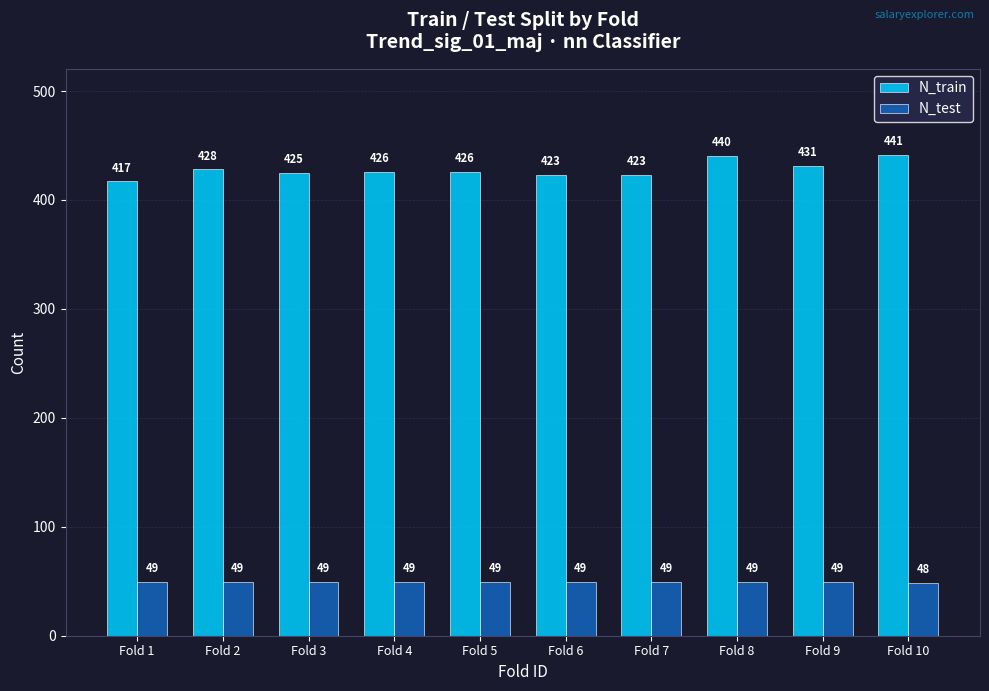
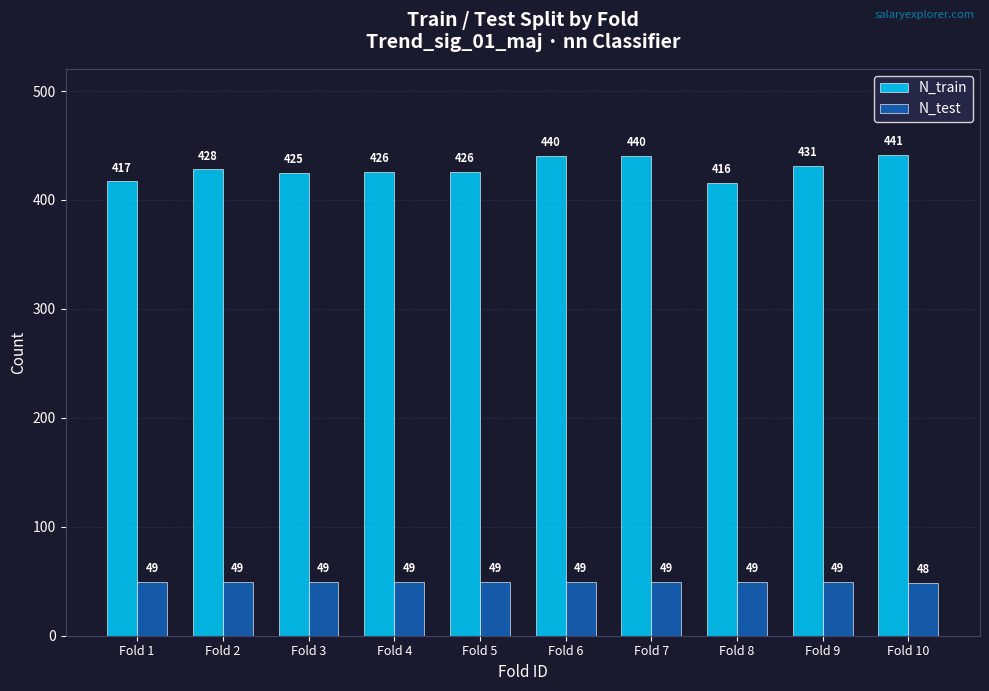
  {
    "N_train": {
      "Fold 1": 417,
      "Fold 2": 428,
      "Fold 3": 425,
      "Fold 4": 426,
      "Fold 5": 426,
-     "Fold 6": 423,
-     "Fold 7": 423,
-     "Fold 8": 440,
+     "Fold 6": 440,
+     "Fold 7": 440,
+     "Fold 8": 416,
      "Fold 9": 431,
      "Fold 10": 441
    },
    "N_test": {
      "Fold 1": 49,
      "Fold 2": 49,
      "Fold 3": 49,
      "Fold 4": 49,
      "Fold 5": 49,
      "Fold 6": 49,
      "Fold 7": 49,
      "Fold 8": 49,
      "Fold 9": 49,
      "Fold 10": 48
    }
  }
